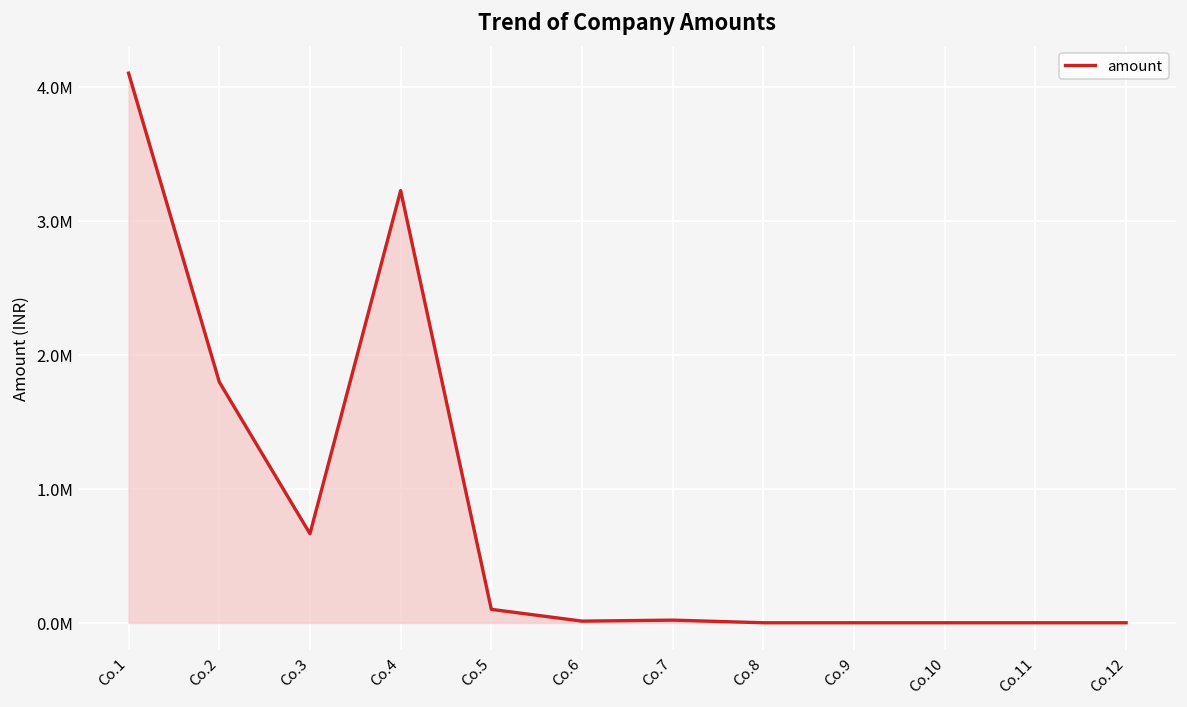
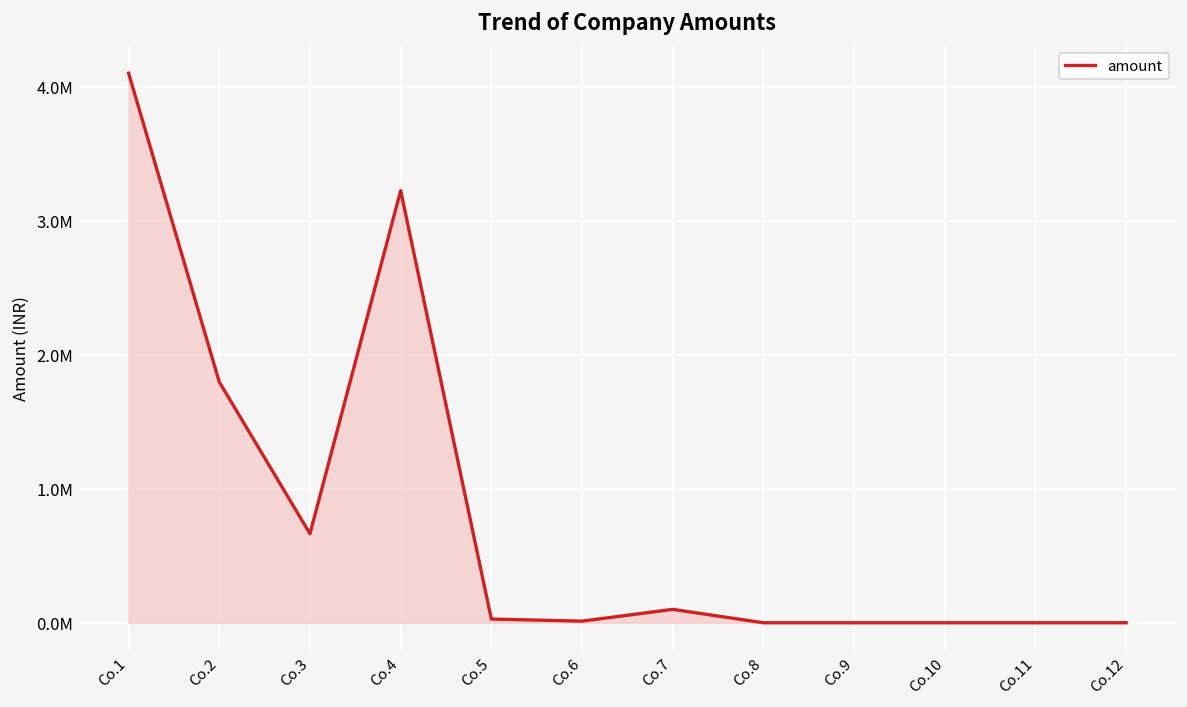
  {
    "Co.1": 4100000,
    "Co.2": 1800000,
    "Co.3": 660000,
    "Co.4": 3220000,
-   "Co.5": 100000,
+   "Co.5": 30000,
    "Co.6": 10000,
-   "Co.7": 20000,
+   "Co.7": 100000,
    "Co.8": 0,
    "Co.9": 0,
    "Co.10": 0,
    "Co.11": 0,
    "Co.12": 0
  }
